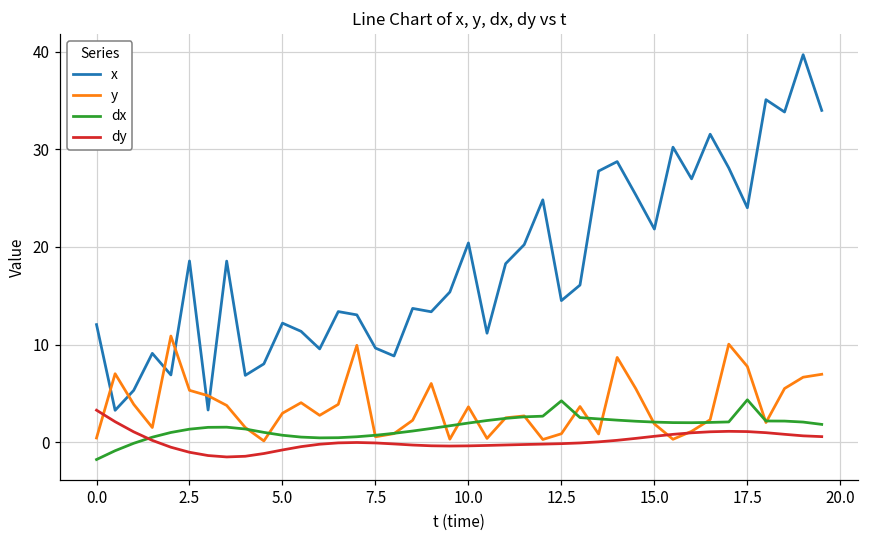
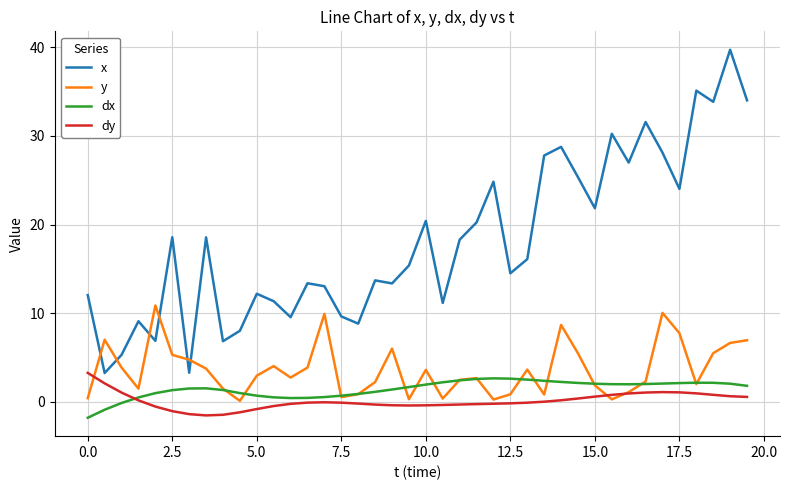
  {
    "x": {
      "0.0": 12,
      "2.5": 19,
      "5.0": 12,
      "7.5": 10,
      "10.0": 20,
      "12.5": 15,
      "15.0": 22,
      "17.5": 24
    },
    "y": {
      "0.0": 0,
      "2.5": 5,
      "5.0": 3,
      "10.0": 4,
      "12.5": 1,
      "17.5": 8
    },
    "dx": {
      "0.0": -2,
      "2.5": 1,
      "5.0": 1,
      "10.0": 2,
-     "12.5": 4,
-     "17.5": 4
+     "12.5": 3,
+     "17.5": 2
    },
    "dy": {
      "0.0": 3,
      "2.5": -1,
      "5.0": -1,
      "7.5": 0,
      "10.0": 0,
      "12.5": 0,
      "15.0": 1,
      "17.5": 1
    }
  }
